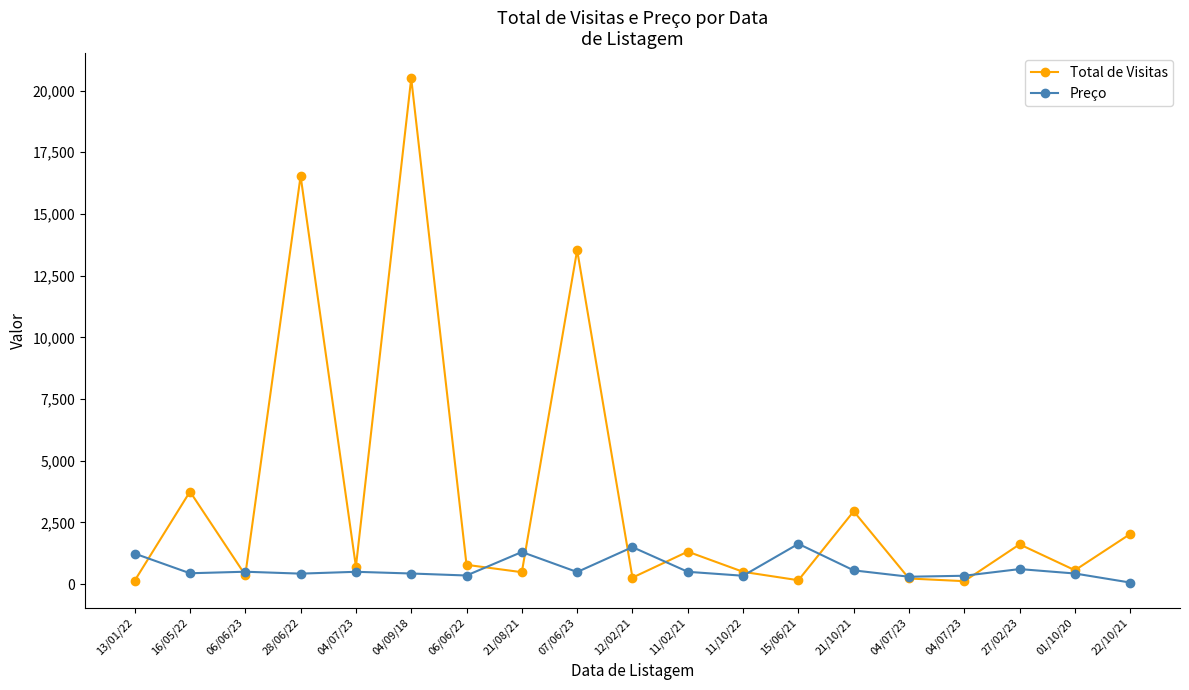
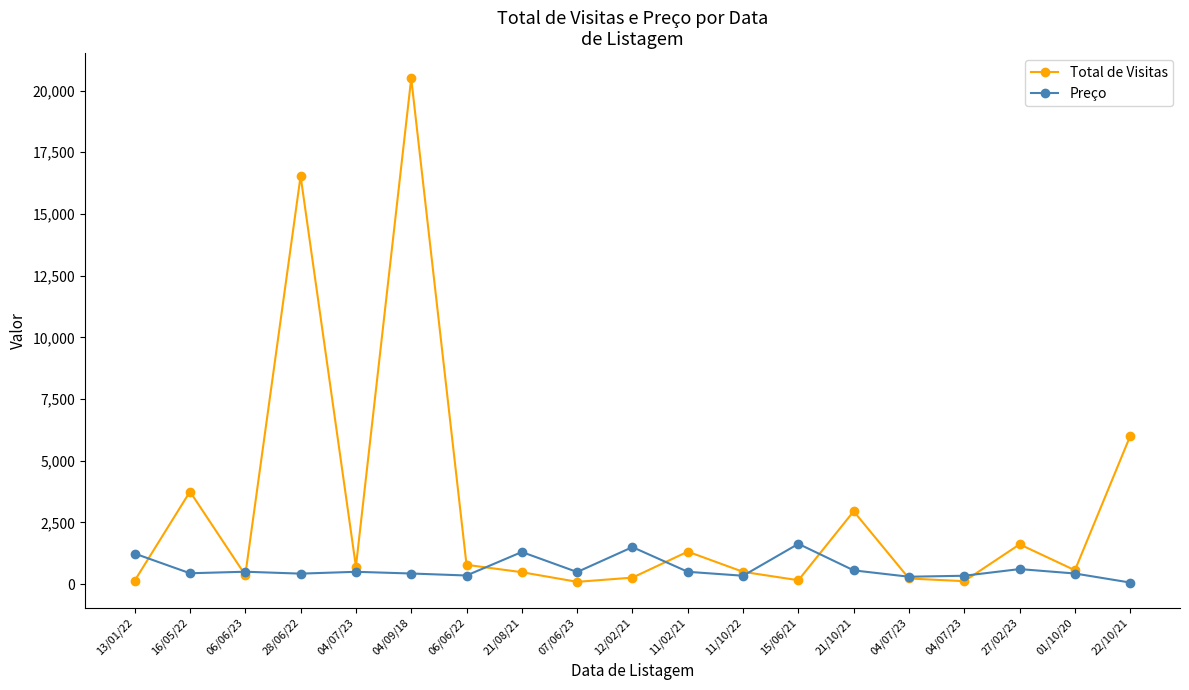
  {
    "Total de Visitas": {
      "13/01/22": "100",
      "16/05/22": "3,700",
      "06/06/23": "400",
      "28/06/22": "16,500",
      "04/09/18": "20,500",
      "06/06/22": "800",
      "21/08/21": "500",
-     "07/06/23": "13,500",
+     "07/06/23": "100",
      "12/02/21": "300",
      "11/02/21": "1,300",
      "11/10/22": "500",
      "15/06/21": "200",
      "21/10/21": "3,000",
      "27/02/23": "1,600",
      "01/10/20": "600",
-     "22/10/21": "2,000"
+     "22/10/21": "6,000"
    },
    "Preço": {
      "13/01/22": "1,200",
      "16/05/22": "400",
      "06/06/23": "500",
      "28/06/22": "400",
      "04/09/18": "400",
      "06/06/22": "300",
      "21/08/21": "1,300",
      "07/06/23": "500",
      "12/02/21": "1,500",
      "11/02/21": "500",
      "11/10/22": "300",
      "15/06/21": "1,600",
      "21/10/21": "600",
      "27/02/23": "600",
      "01/10/20": "400",
      "22/10/21": "100"
    }
  }
